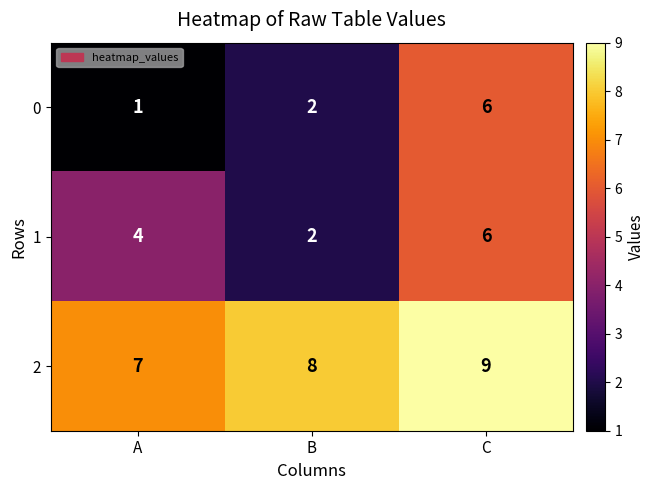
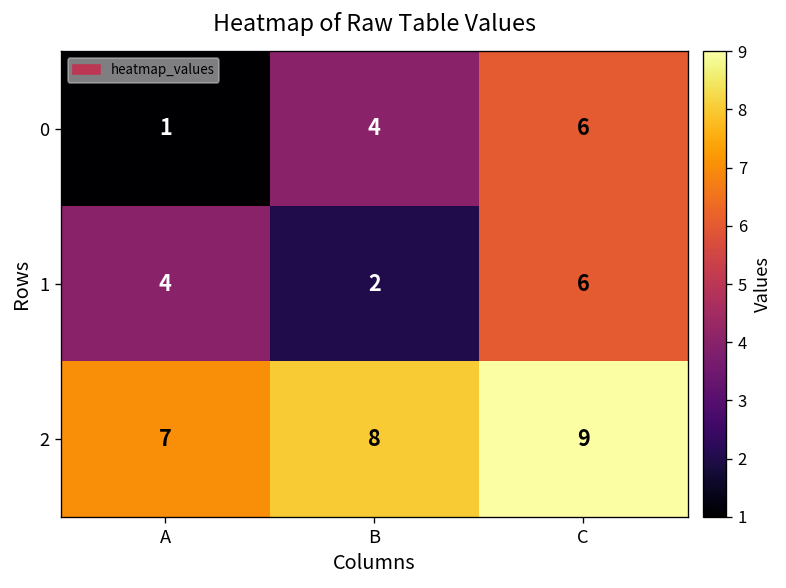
  {
    "0": {
      "A": 1,
-     "B": 2,
+     "B": 4,
      "C": 6
    },
    "1": {
      "A": 4,
      "B": 2,
      "C": 6
    },
    "2": {
      "A": 7,
      "B": 8,
      "C": 9
    }
  }
